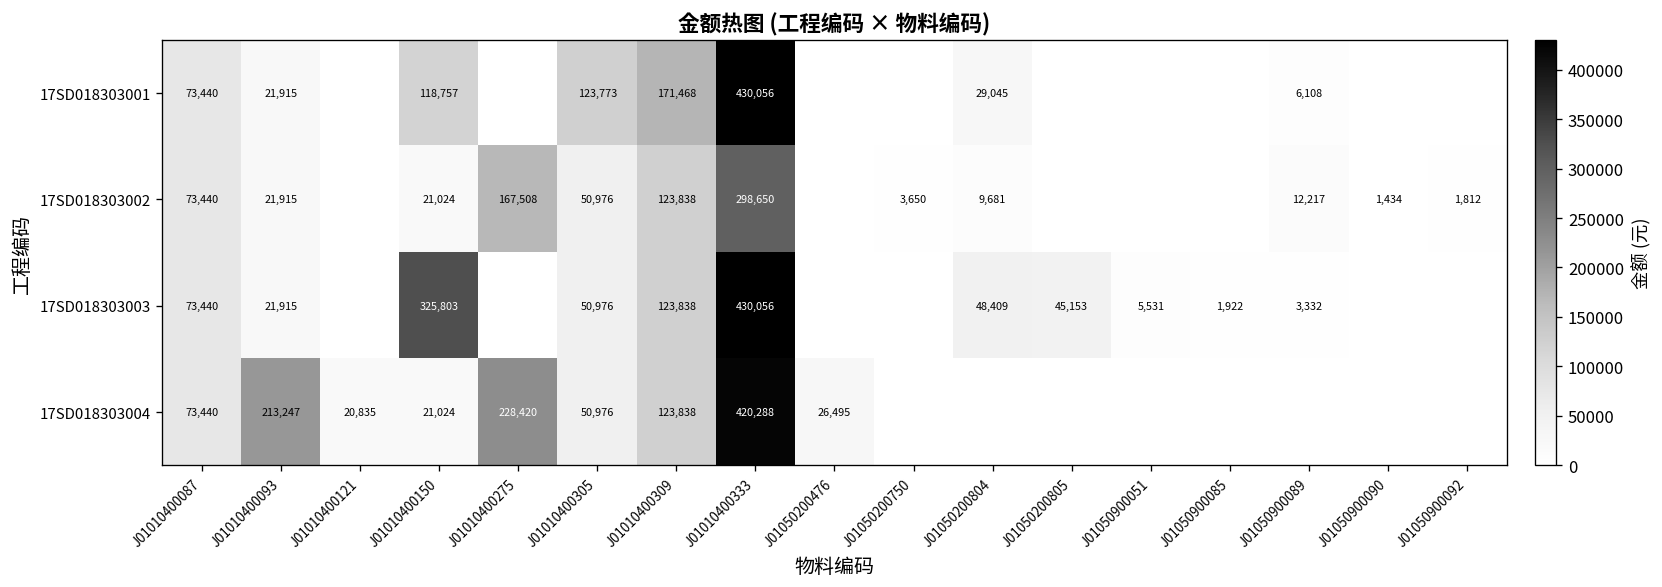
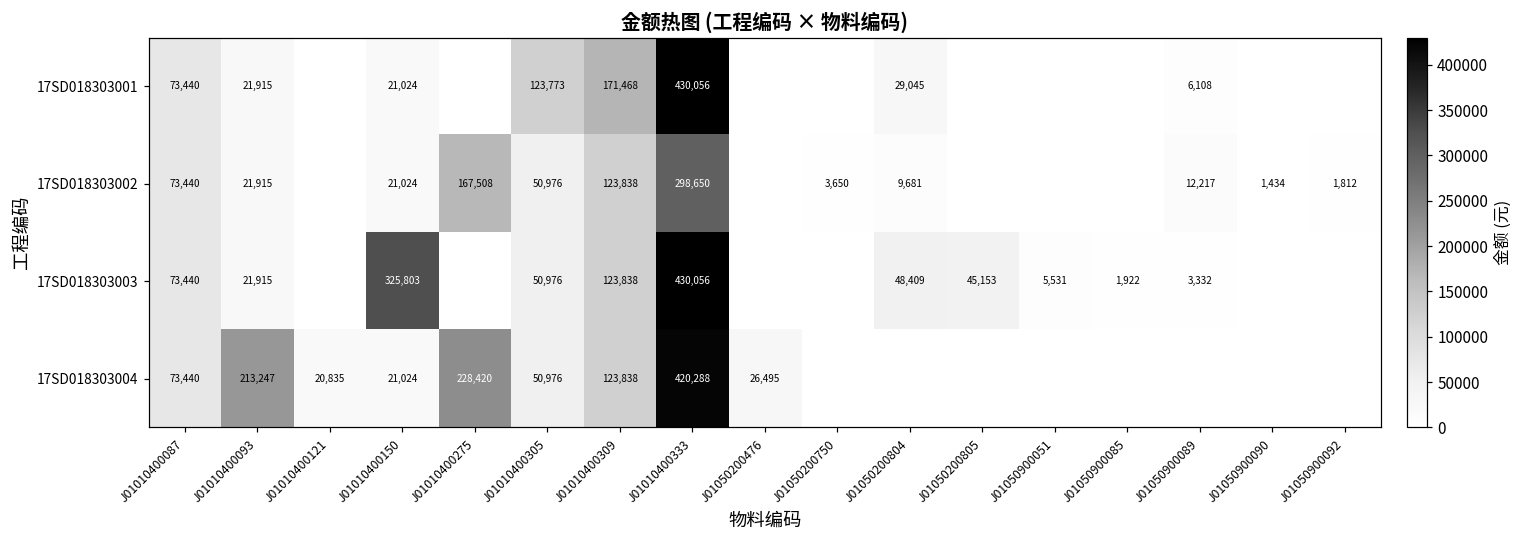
  {
    "17SD018303001": {
      "J01010400087": "73,440",
      "J01010400093": "21,915",
-     "J01010400150": "118,757",
+     "J01010400150": "21,024",
      "J01010400305": "123,773",
      "J01010400309": "171,468",
      "J01010400333": "430,056",
      "J01050200804": "29,045",
      "J01050900089": "6,108"
    },
    "17SD018303002": {
      "J01010400087": "73,440",
      "J01010400093": "21,915",
      "J01010400150": "21,024",
      "J01010400275": "167,508",
      "J01010400305": "50,976",
      "J01010400309": "123,838",
      "J01010400333": "298,650",
      "J01050200750": "3,650",
      "J01050200804": "9,681",
      "J01050900089": "12,217",
      "J01050900090": "1,434",
      "J01050900092": "1,812"
    },
    "17SD018303003": {
      "J01010400087": "73,440",
      "J01010400093": "21,915",
      "J01010400150": "325,803",
      "J01010400305": "50,976",
      "J01010400309": "123,838",
      "J01010400333": "430,056",
      "J01050200804": "48,409",
      "J01050200805": "45,153",
      "J01050900051": "5,531",
      "J01050900085": "1,922",
      "J01050900089": "3,332"
    },
    "17SD018303004": {
      "J01010400087": "73,440",
      "J01010400093": "213,247",
      "J01010400121": "20,835",
      "J01010400150": "21,024",
      "J01010400275": "228,420",
      "J01010400305": "50,976",
      "J01010400309": "123,838",
      "J01010400333": "420,288",
      "J01050200476": "26,495"
    }
  }
